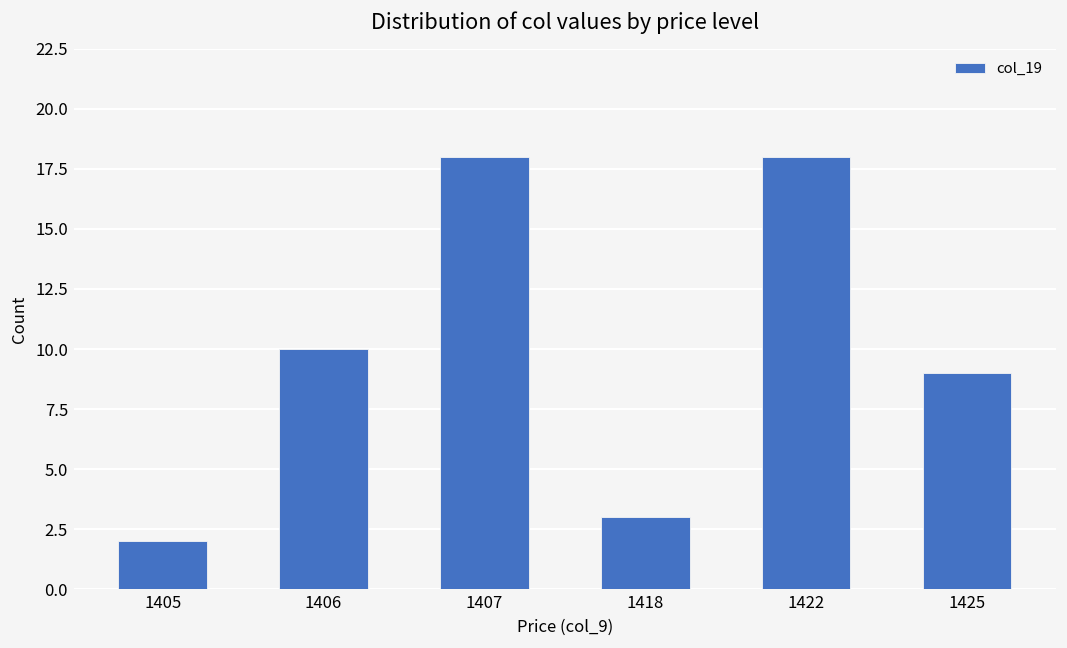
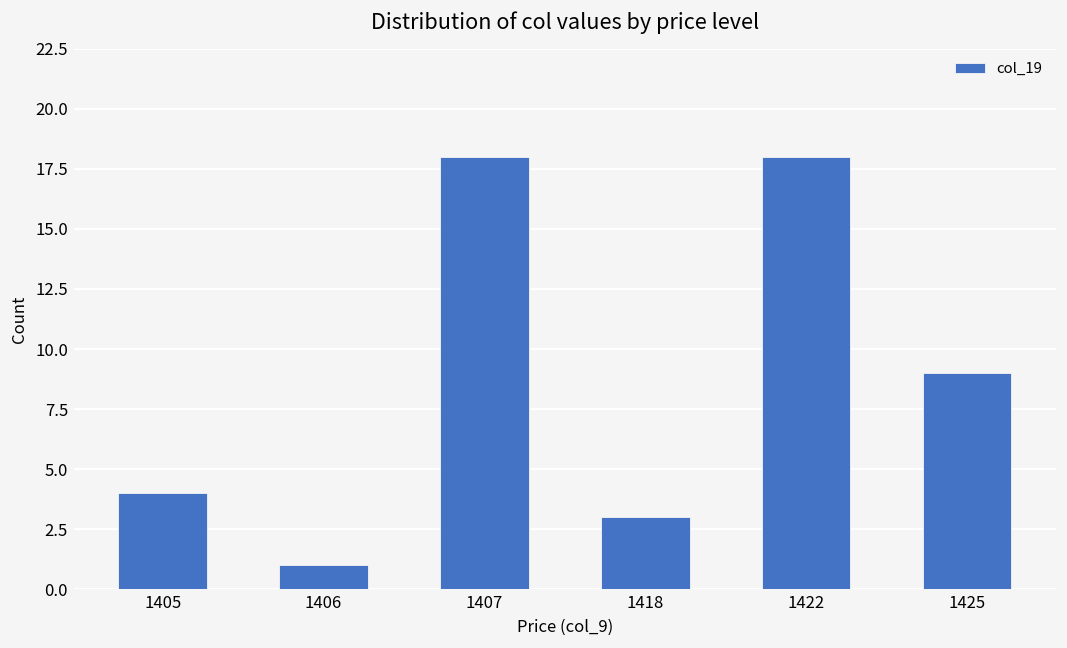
  {
-   "1405": 2,
-   "1406": 10,
+   "1405": 4,
+   "1406": 1,
    "1407": 18,
    "1418": 3,
    "1422": 18,
    "1425": 9
  }
